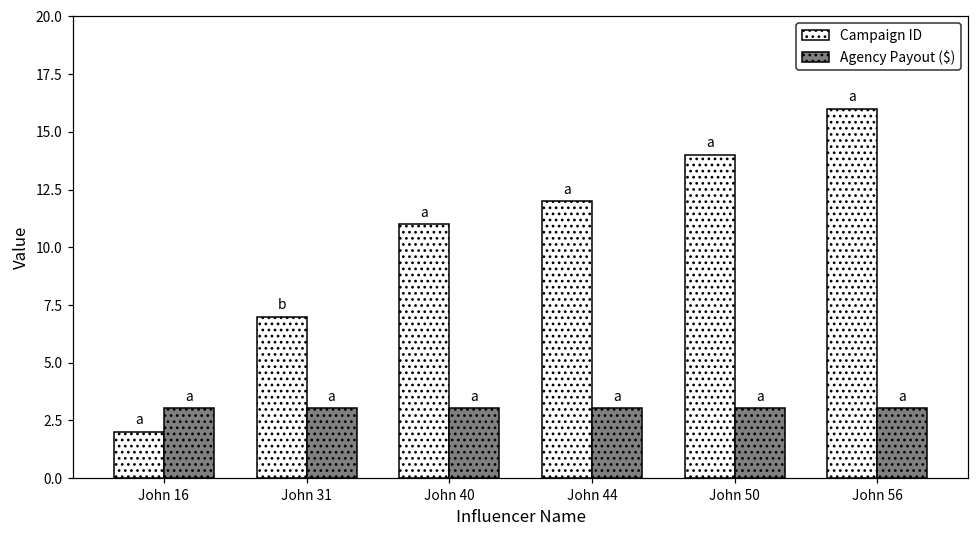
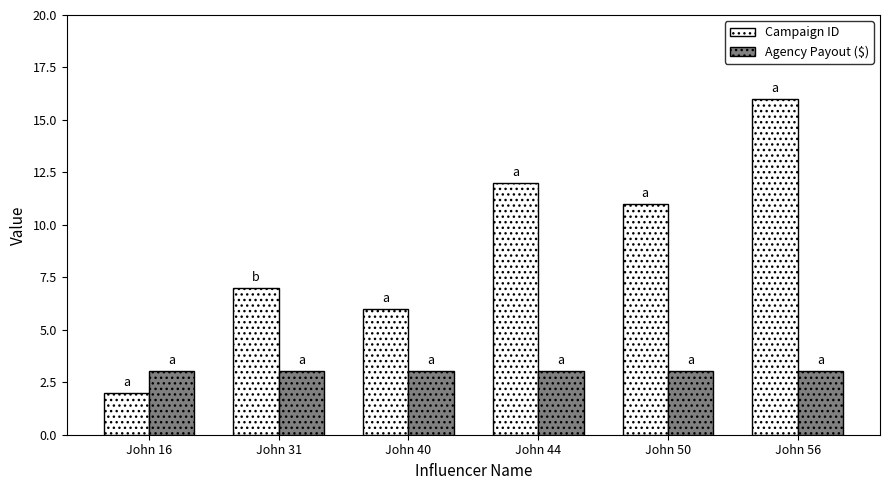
  {
    "Campaign ID": {
      "John 16": 2,
      "John 31": 7,
-     "John 40": 11,
+     "John 40": 6,
      "John 44": 12,
-     "John 50": 14,
+     "John 50": 11,
      "John 56": 16
    },
    "Agency Payout ($)": {
      "John 16": 3,
      "John 31": 3,
      "John 40": 3,
      "John 44": 3,
      "John 50": 3,
      "John 56": 3
    }
  }
